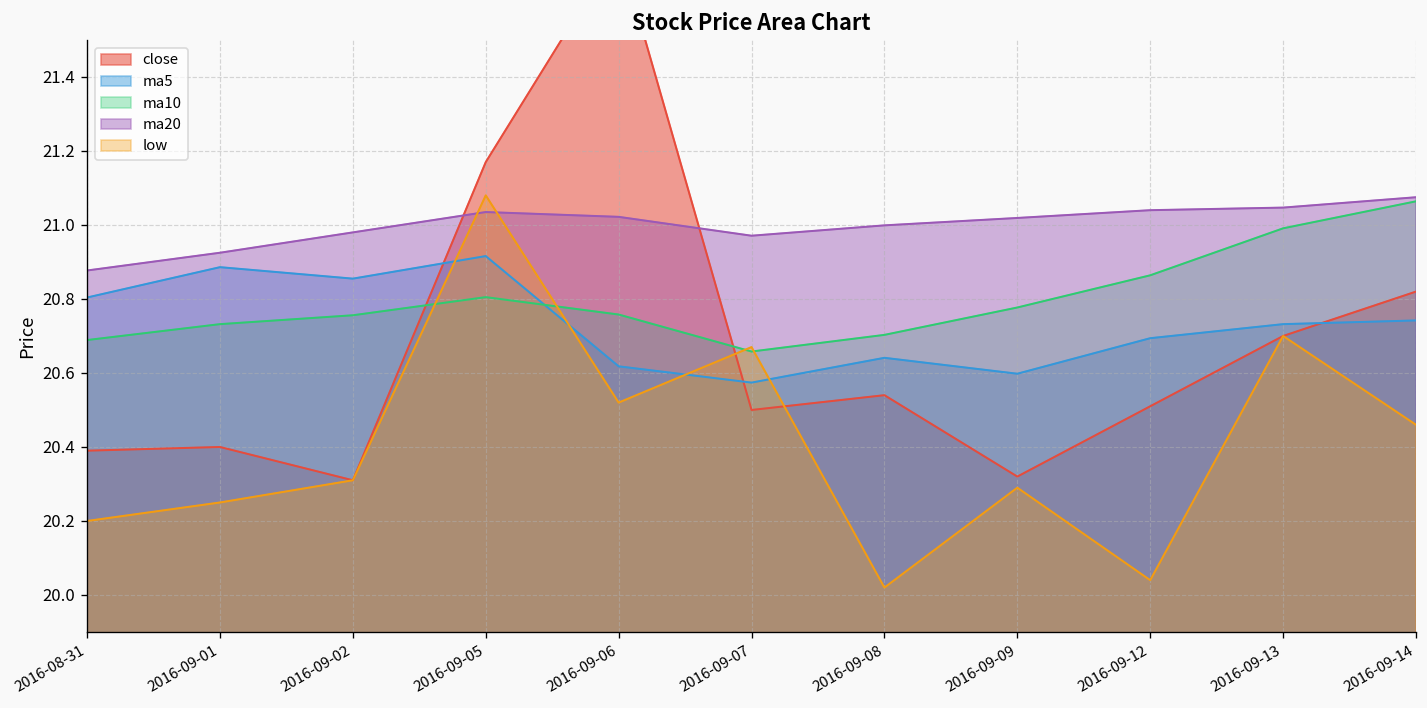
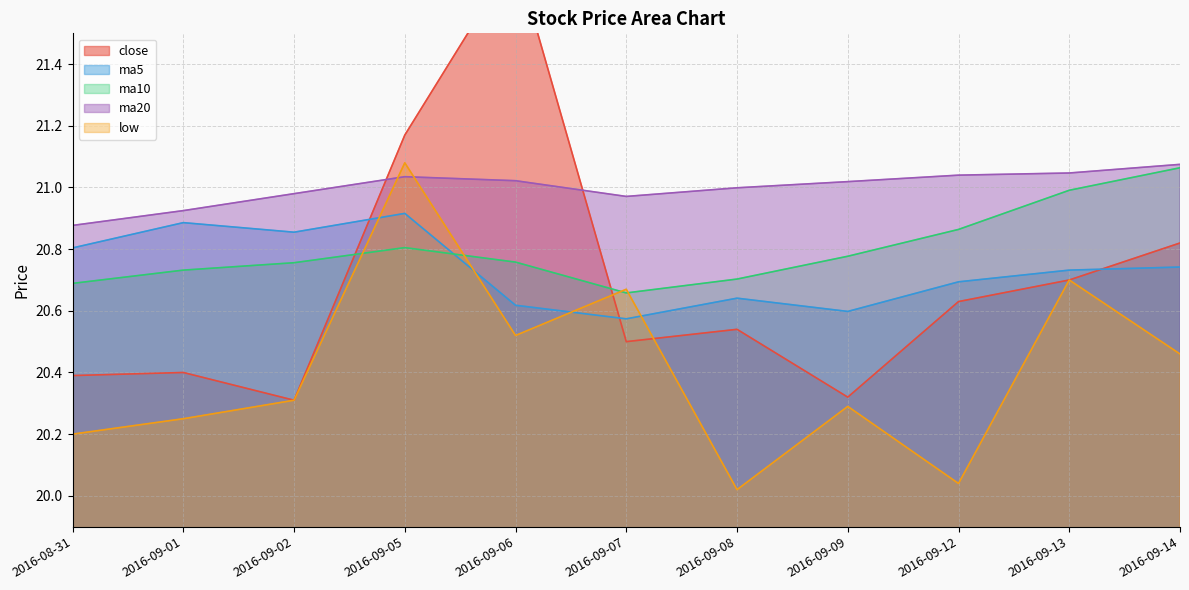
  {
    "close": {
      "2016-08-31": 20.39,
      "2016-09-01": 20.40,
      "2016-09-05": 21.17,
      "2016-09-07": 20.50,
      "2016-09-08": 20.54,
      "2016-09-09": 20.32,
-     "2016-09-12": 20.51,
+     "2016-09-12": 20.63,
      "2016-09-14": 20.82
    },
    "ma5": {
      "2016-08-31": 20.80,
      "2016-09-01": 20.89,
      "2016-09-02": 20.86,
      "2016-09-05": 20.92,
      "2016-09-06": 20.62,
      "2016-09-07": 20.57,
      "2016-09-08": 20.64,
      "2016-09-09": 20.60,
      "2016-09-12": 20.69,
      "2016-09-13": 20.73,
      "2016-09-14": 20.74
    },
    "ma10": {
      "2016-08-31": 20.69,
      "2016-09-01": 20.73,
      "2016-09-02": 20.76,
      "2016-09-05": 20.81,
      "2016-09-06": 20.76,
      "2016-09-07": 20.66,
      "2016-09-08": 20.70,
      "2016-09-09": 20.78,
      "2016-09-12": 20.86,
      "2016-09-13": 20.99,
      "2016-09-14": 21.06
    },
    "ma20": {
      "2016-08-31": 20.88,
      "2016-09-01": 20.93,
      "2016-09-02": 20.98,
      "2016-09-05": 21.04,
      "2016-09-06": 21.02,
      "2016-09-07": 20.97,
      "2016-09-08": 21.00,
      "2016-09-09": 21.02,
      "2016-09-12": 21.04,
      "2016-09-13": 21.05,
      "2016-09-14": 21.08
    },
    "low": {
      "2016-08-31": 20.20,
      "2016-09-01": 20.25,
      "2016-09-05": 21.08,
      "2016-09-06": 20.52,
      "2016-09-07": 20.67,
      "2016-09-08": 20.02,
      "2016-09-09": 20.29,
      "2016-09-12": 20.04,
      "2016-09-14": 20.46
    }
  }
